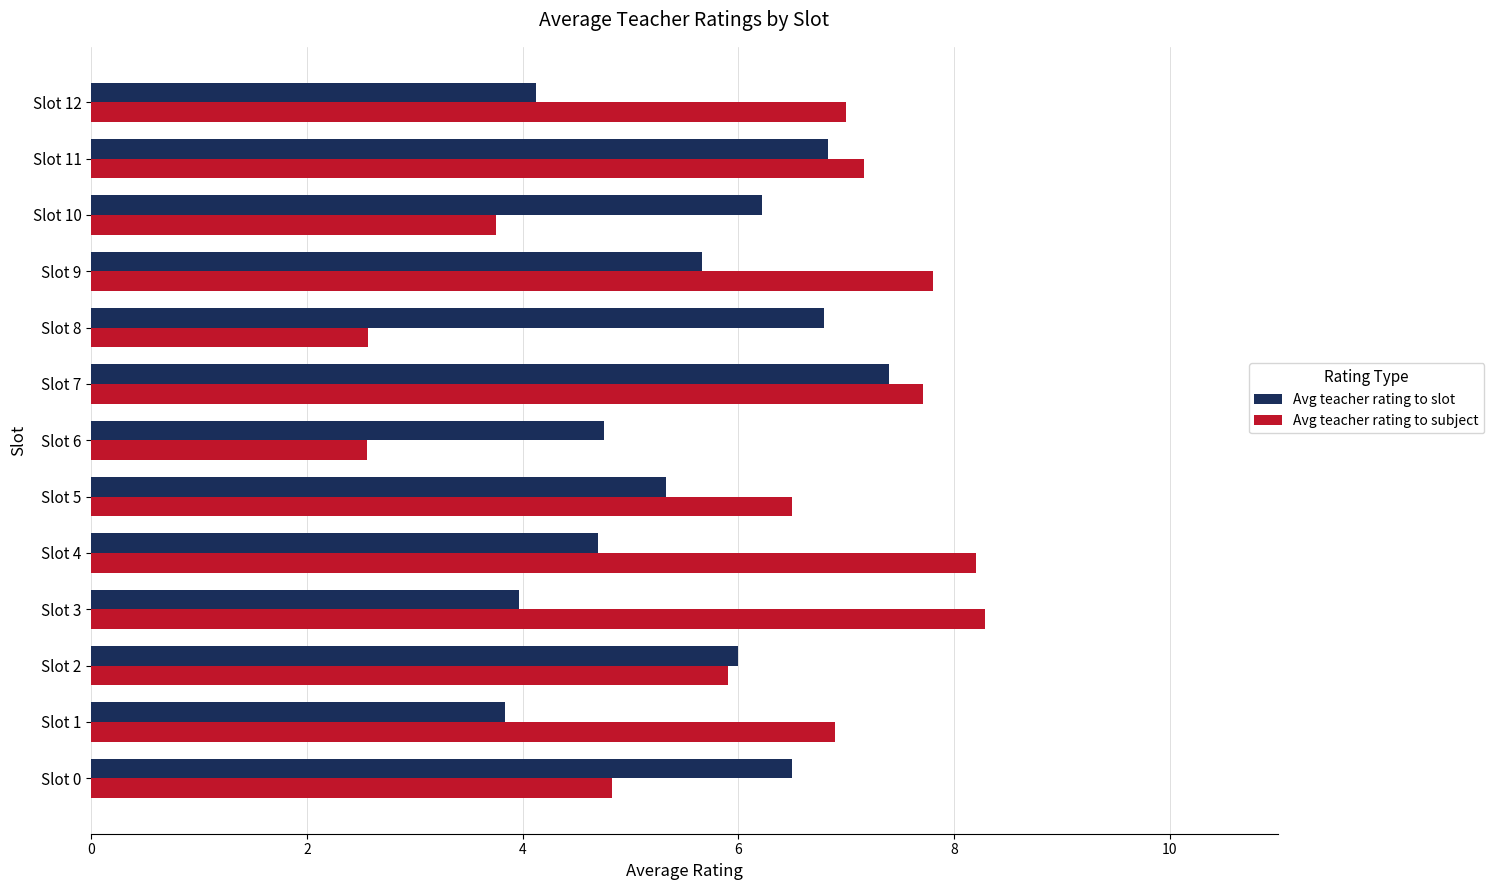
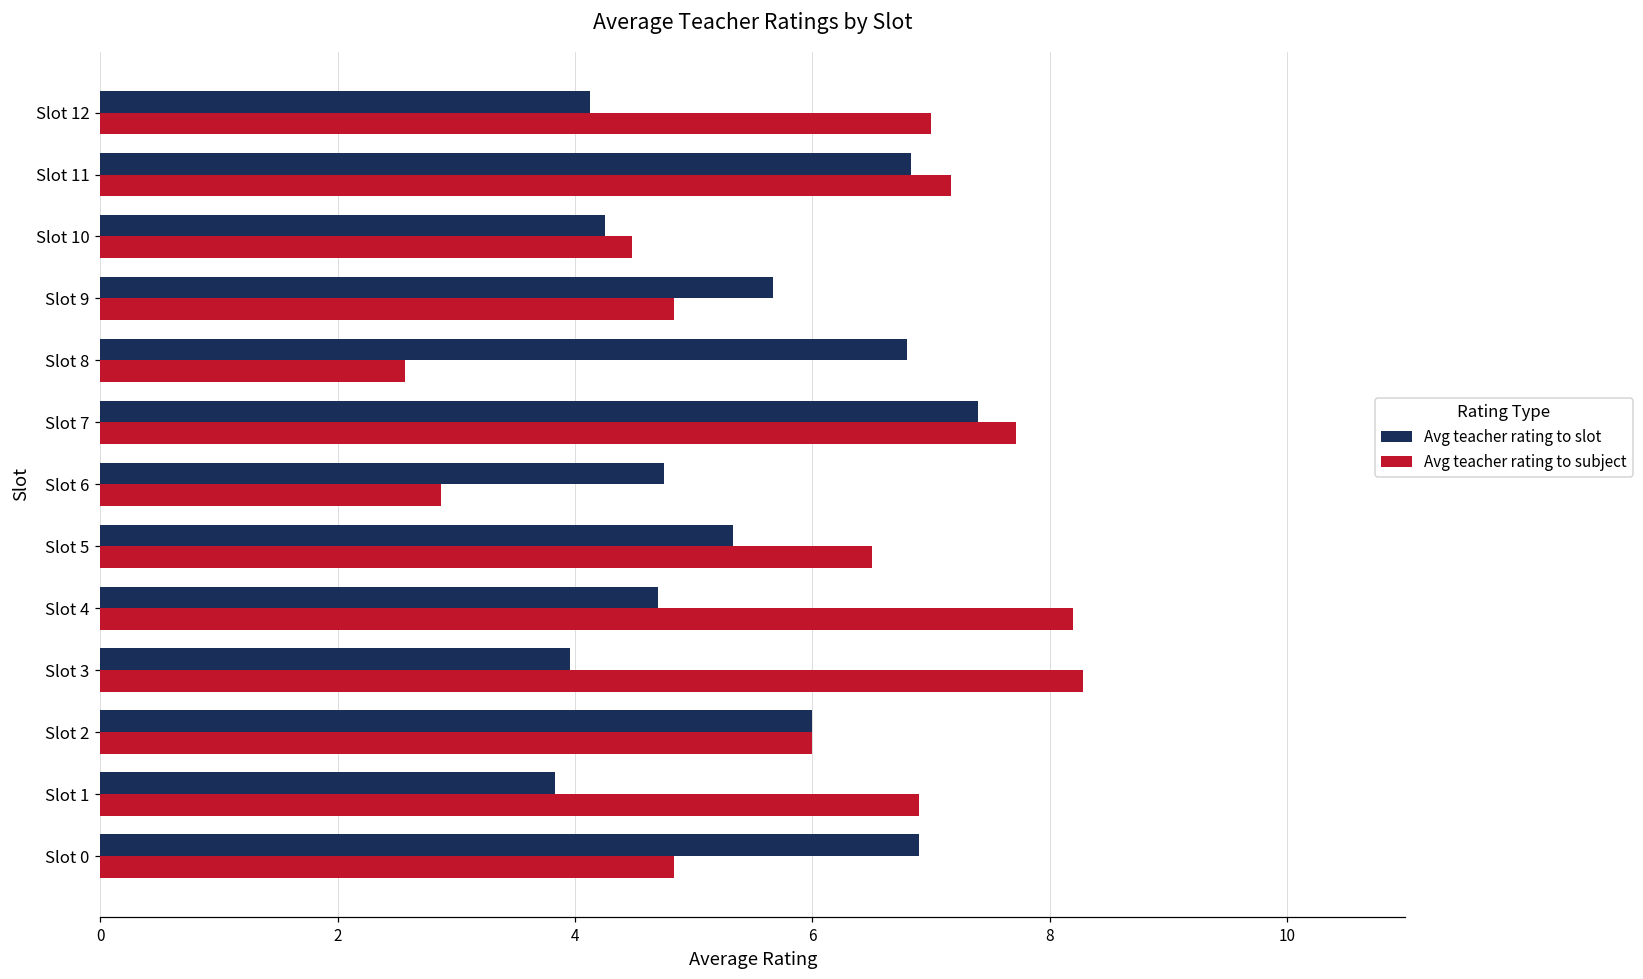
  {
    "Avg teacher rating to slot": {
      "Slot 12": 4.13,
      "Slot 11": 6.83,
-     "Slot 10": 6.22,
+     "Slot 10": 4.25,
      "Slot 9": 5.67,
      "Slot 8": 6.80,
      "Slot 7": 7.40,
      "Slot 6": 4.75,
      "Slot 5": 5.33,
      "Slot 4": 4.70,
      "Slot 3": 3.96,
      "Slot 2": 6.00,
      "Slot 1": 3.83,
-     "Slot 0": 6.5
+     "Slot 0": 6.9
    },
    "Avg teacher rating to subject": {
      "Slot 12": 7.00,
      "Slot 11": 7.17,
-     "Slot 10": 3.75,
-     "Slot 9": 7.81,
+     "Slot 10": 4.48,
+     "Slot 9": 4.83,
      "Slot 8": 2.57,
      "Slot 7": 7.71,
-     "Slot 6": 2.56,
+     "Slot 6": 2.88,
      "Slot 5": 6.50,
      "Slot 4": 8.20,
      "Slot 3": 8.29,
-     "Slot 2": 5.9,
+     "Slot 2": 6.0,
      "Slot 1": 6.90,
      "Slot 0": 4.83
    }
  }
